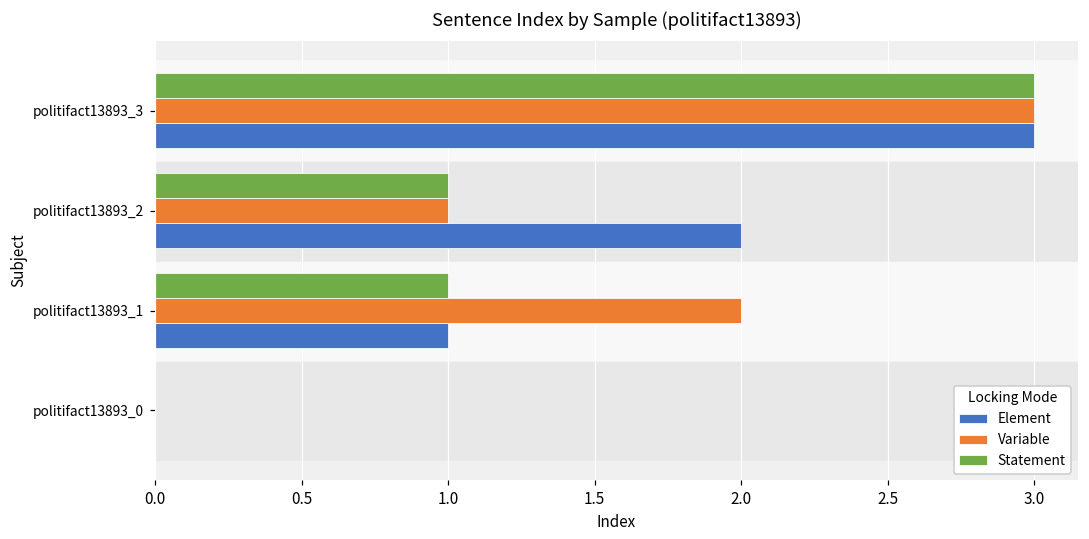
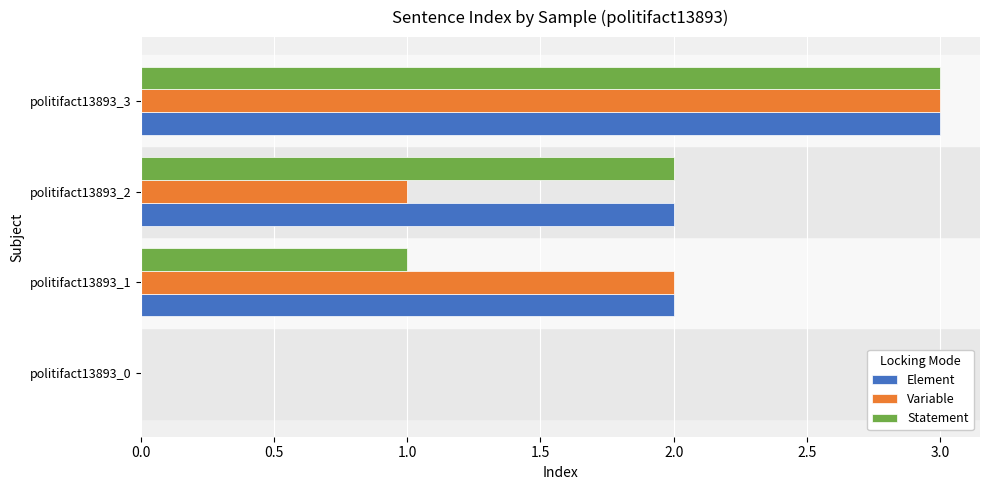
  {
    "Element": {
      "politifact13893_3": 3,
      "politifact13893_2": 2,
-     "politifact13893_1": 1,
+     "politifact13893_1": 2,
      "politifact13893_0": 0
    },
    "Variable": {
      "politifact13893_3": 3,
      "politifact13893_2": 1,
      "politifact13893_1": 2,
      "politifact13893_0": 0
    },
    "Statement": {
      "politifact13893_3": 3,
-     "politifact13893_2": 1,
+     "politifact13893_2": 2,
      "politifact13893_1": 1,
      "politifact13893_0": 0
    }
  }
